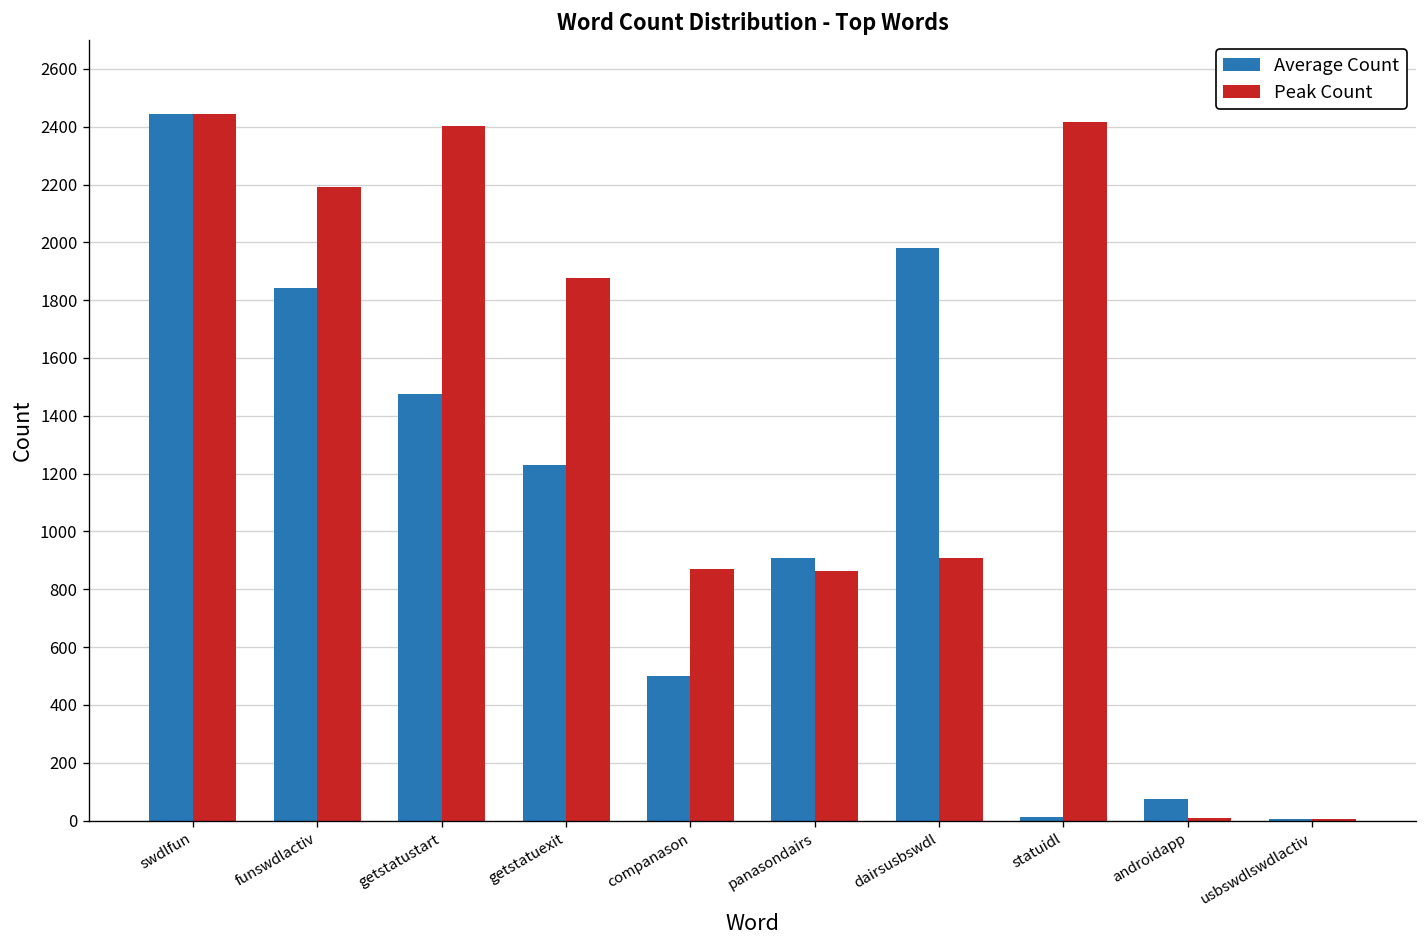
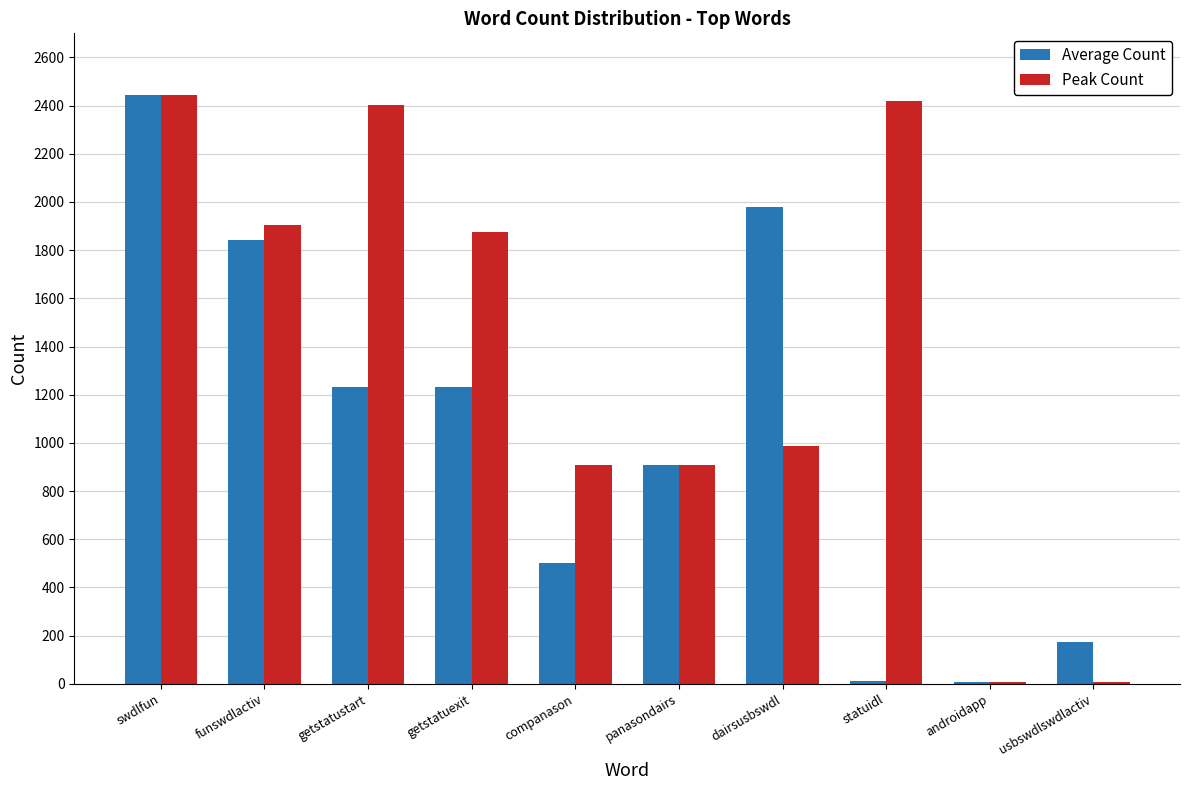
  {
    "Average Count": {
      "swdlfun": 2440,
      "funswdlactiv": 1840,
-     "getstatustart": 1480,
+     "getstatustart": 1230,
      "getstatuexit": 1230,
      "companason": 500,
      "panasondairs": 910,
      "dairsusbswdl": 1980,
      "statuidl": 10,
-     "androidapp": 80,
-     "usbswdlswdlactiv": 10
+     "androidapp": 10,
+     "usbswdlswdlactiv": 170
    },
    "Peak Count": {
      "swdlfun": 2440,
-     "funswdlactiv": 2190,
+     "funswdlactiv": 1910,
      "getstatustart": 2400,
      "getstatuexit": 1880,
-     "companason": 870,
-     "panasondairs": 860,
-     "dairsusbswdl": 910,
+     "companason": 910,
+     "panasondairs": 910,
+     "dairsusbswdl": 990,
      "statuidl": 2420
    }
  }
